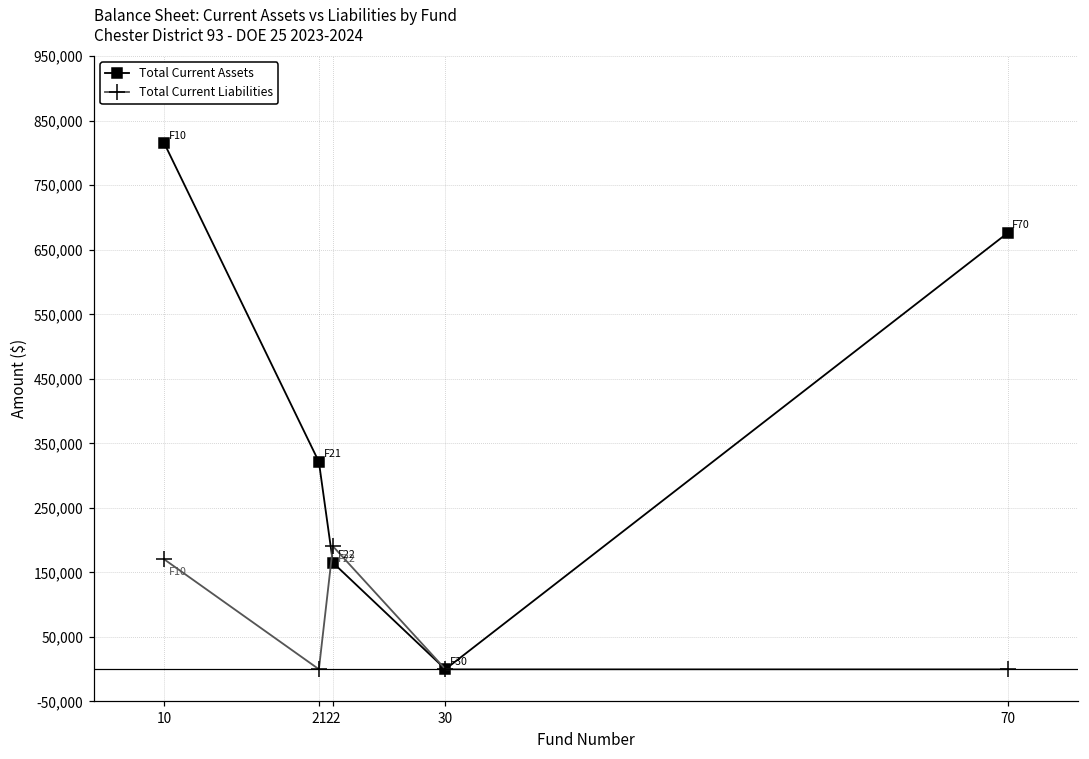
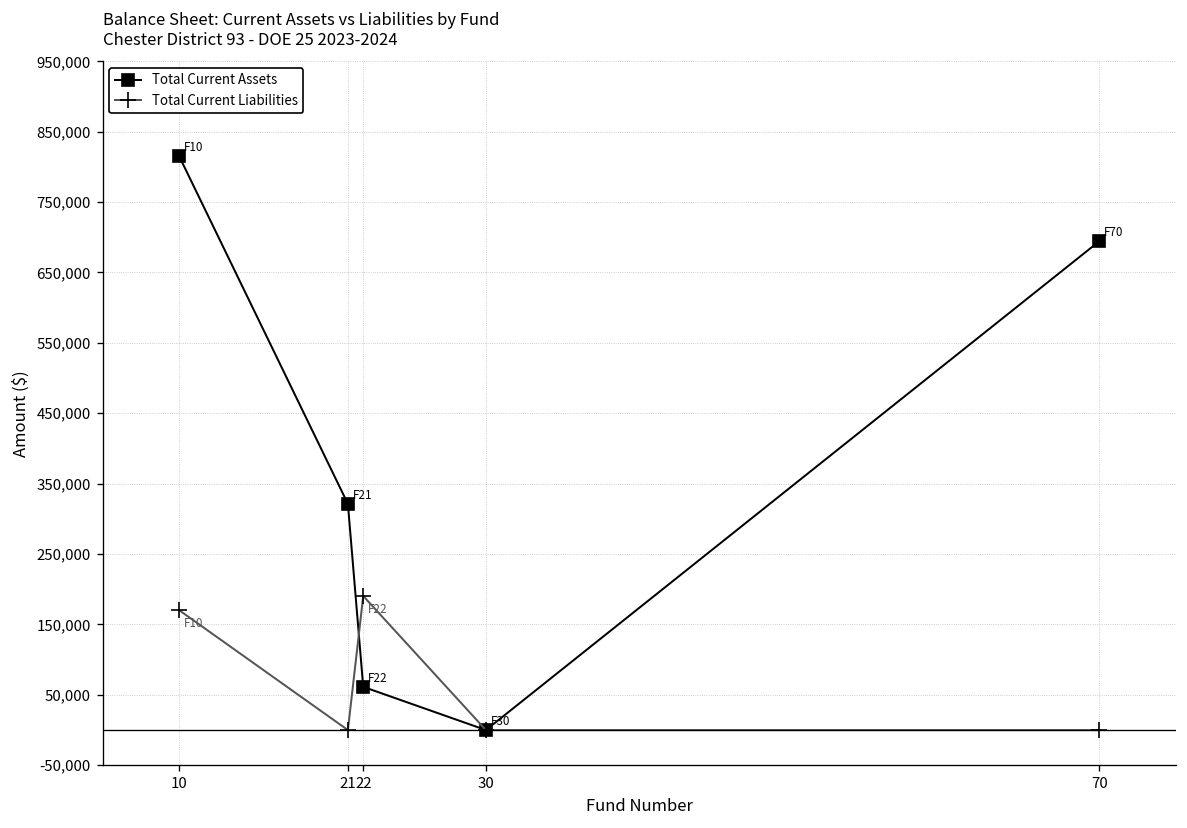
  {
    "Total Current Assets": {
      "10": "820,000",
      "21": "320,000",
-     "22": "170,000",
-     "70": "680,000"
+     "22": "60,000",
+     "70": "690,000"
    },
    "Total Current Liabilities": {
      "10": "170,000",
      "21": "0",
      "22": "190,000",
      "70": "0"
    }
  }
